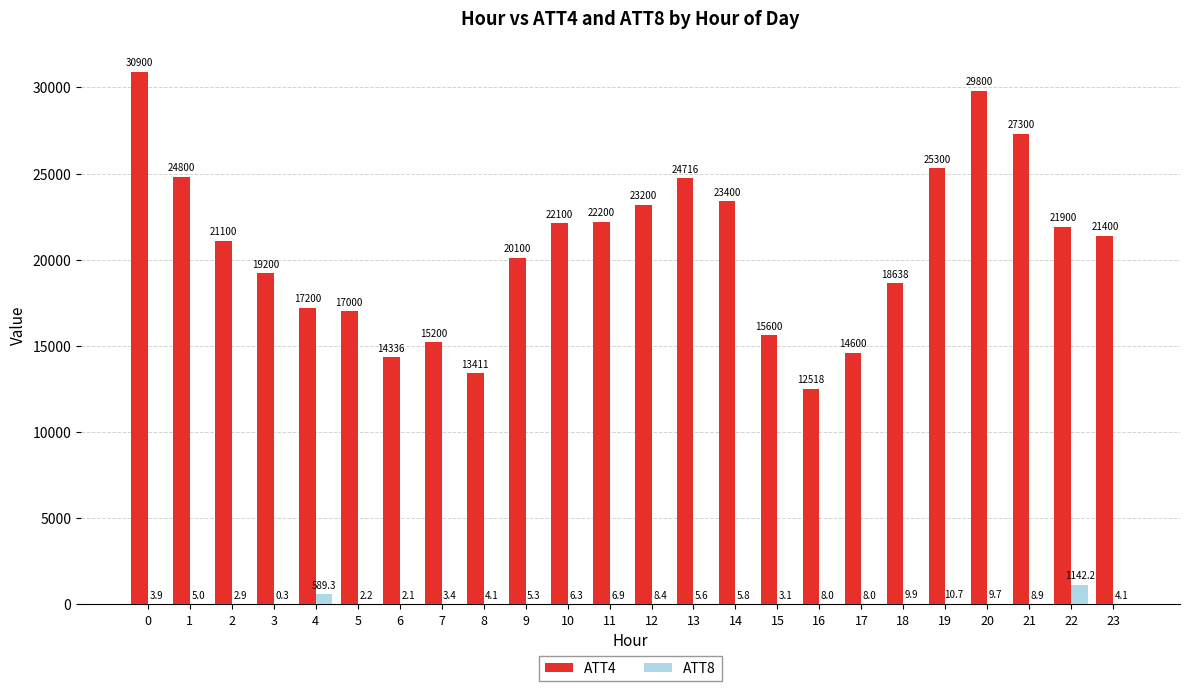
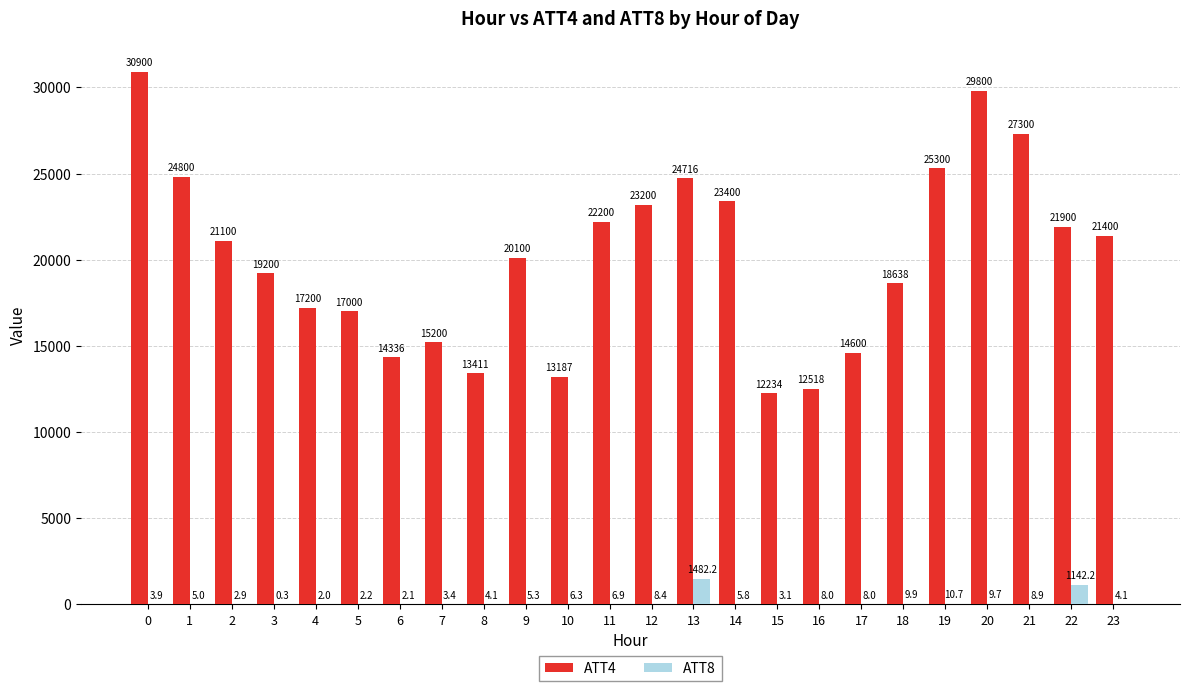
  {
    "ATT4": {
      "0": 30900,
      "1": 24800,
      "2": 21100,
      "3": 19200,
      "4": 17200,
      "5": 17000,
      "6": 14336,
      "7": 15200,
      "8": 13411,
      "9": 20100,
-     "10": 22100,
+     "10": 13187,
      "11": 22200,
      "12": 23200,
      "13": 24716,
      "14": 23400,
-     "15": 15600,
+     "15": 12234,
      "16": 12518,
      "17": 14600,
      "18": 18638,
      "19": 25300,
      "20": 29800,
      "21": 27300,
      "22": 21900,
      "23": 21400
    },
    "ATT8": {
      "0": 3.9,
      "1": 5.0,
      "2": 2.9,
      "3": 0.3,
-     "4": 589.3,
+     "4": 2.0,
      "5": 2.2,
      "6": 2.1,
      "7": 3.4,
      "8": 4.1,
      "9": 5.3,
      "10": 6.3,
      "11": 6.9,
      "12": 8.4,
-     "13": 5.6,
+     "13": 1482.2,
      "14": 5.8,
      "15": 3.1,
      "16": 8.0,
      "17": 8.0,
      "18": 9.9,
      "19": 10.7,
      "20": 9.7,
      "21": 8.9,
      "22": 1142.2,
      "23": 4.1
    }
  }
